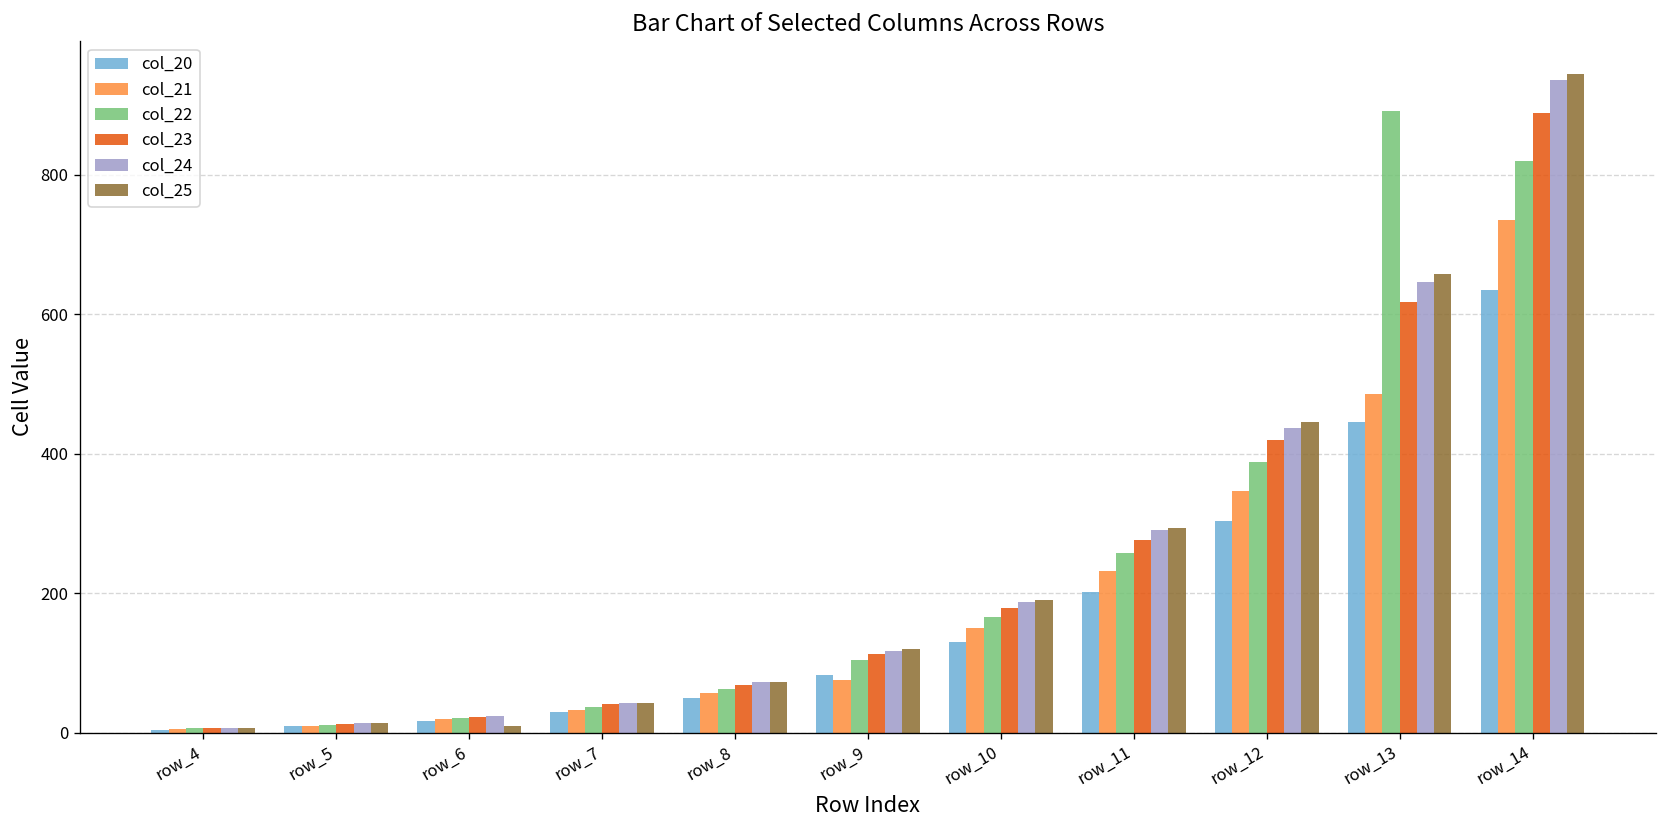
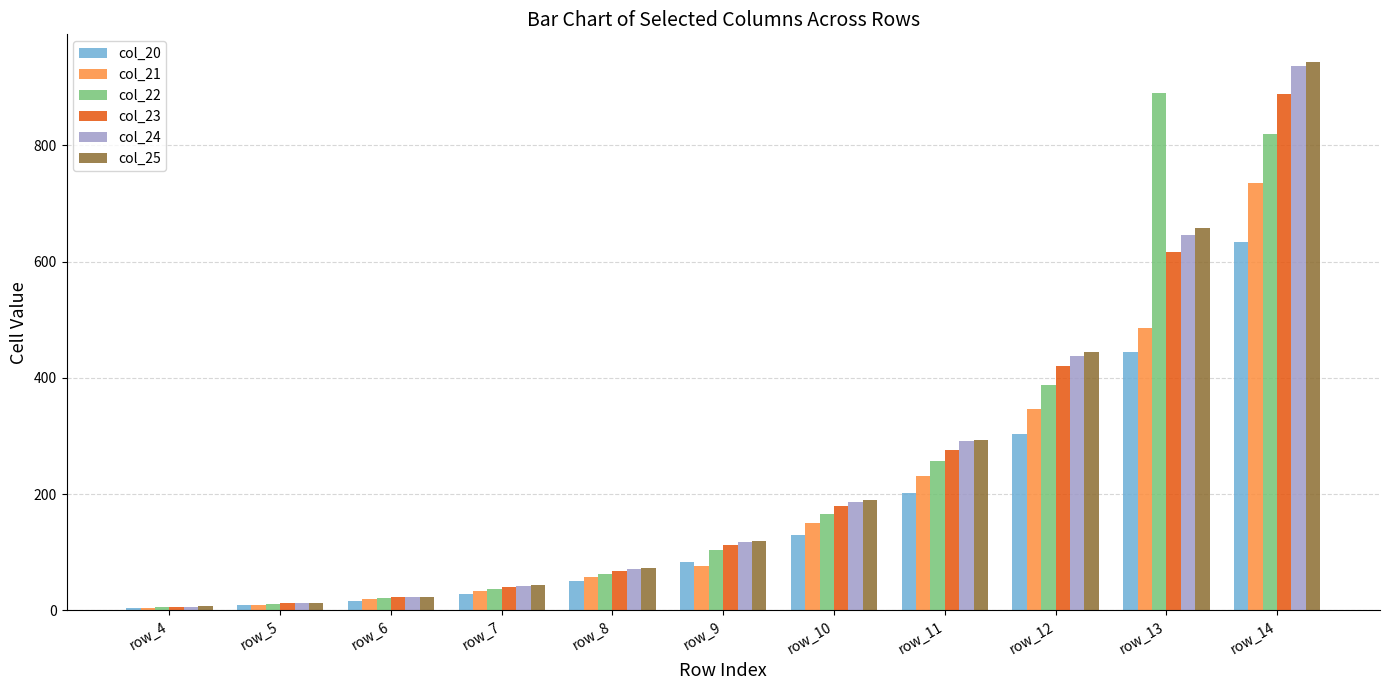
  {
    "col_21": {
      "row_4": 10,
      "row_5": 10,
      "row_6": 20,
      "row_7": 30,
      "row_8": 60,
      "row_9": 80,
      "row_10": 150,
      "row_11": 230,
      "row_12": 350,
      "row_13": 490,
      "row_14": 740
    },
    "col_22": {
      "row_4": 10,
      "row_5": 10,
      "row_6": 20,
      "row_7": 40,
      "row_8": 60,
      "row_9": 100,
      "row_10": 170,
      "row_11": 260,
      "row_12": 390,
      "row_13": 890,
      "row_14": 820
    },
    "col_23": {
      "row_4": 10,
      "row_5": 10,
      "row_6": 20,
      "row_7": 40,
      "row_8": 70,
      "row_9": 110,
      "row_10": 180,
      "row_11": 280,
      "row_12": 420,
      "row_13": 620,
      "row_14": 890
    },
    "col_25": {
      "row_4": 10,
      "row_5": 10,
-     "row_6": 10,
+     "row_6": 20,
      "row_7": 40,
      "row_8": 70,
      "row_9": 120,
      "row_10": 190,
      "row_11": 290,
      "row_12": 450,
      "row_13": 660,
      "row_14": 940
    }
  }
